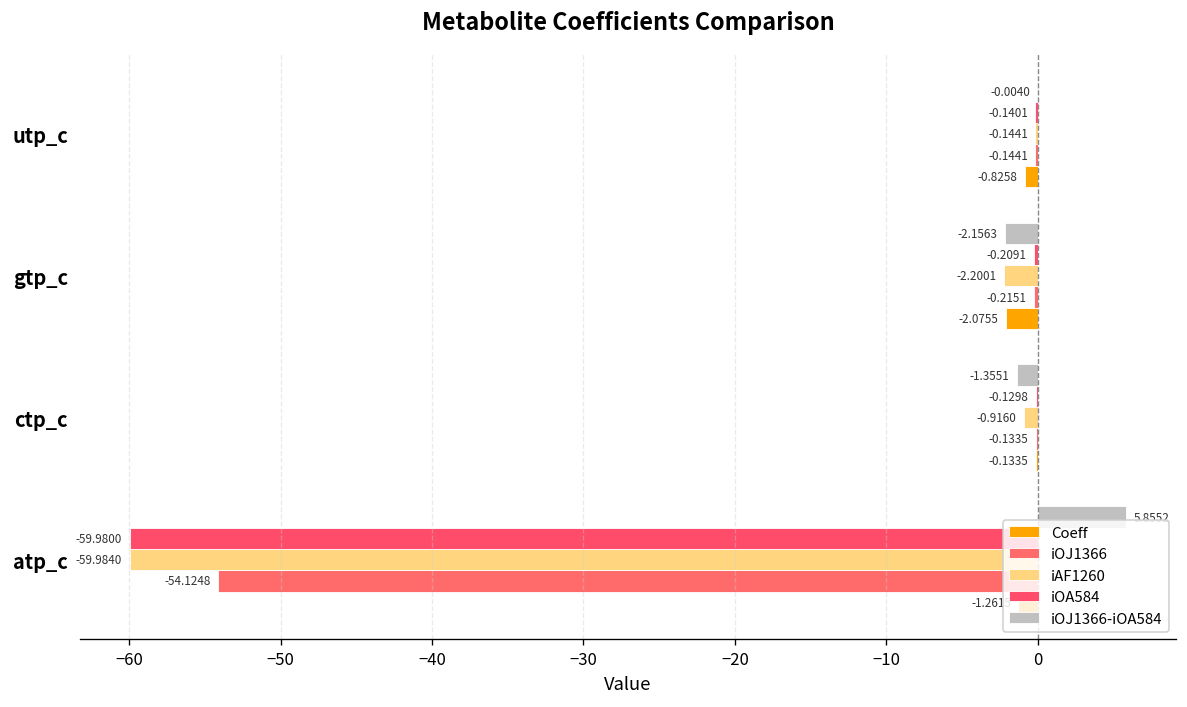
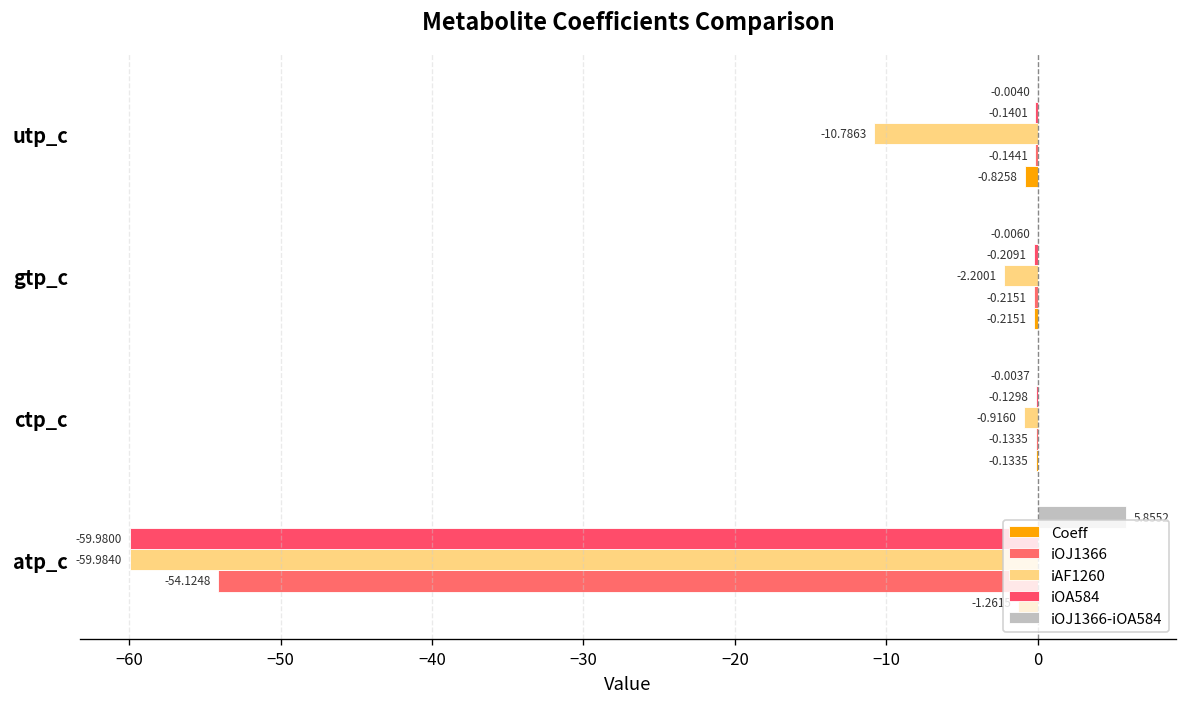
  {
    "Coeff": {
      "utp_c": -0.8258,
-     "gtp_c": -2.0755,
+     "gtp_c": -0.2151,
      "ctp_c": -0.1335
    },
    "iAF1260": {
-     "utp_c": -0.1441,
+     "utp_c": -10.7863,
      "gtp_c": -2.2001,
      "ctp_c": -0.9160,
      "atp_c": -59.9840
    },
    "iOJ1366-iOA584": {
      "utp_c": -0.0040,
-     "gtp_c": -2.1563,
-     "ctp_c": -1.3551
+     "gtp_c": -0.0060,
+     "ctp_c": -0.0037
    }
  }
